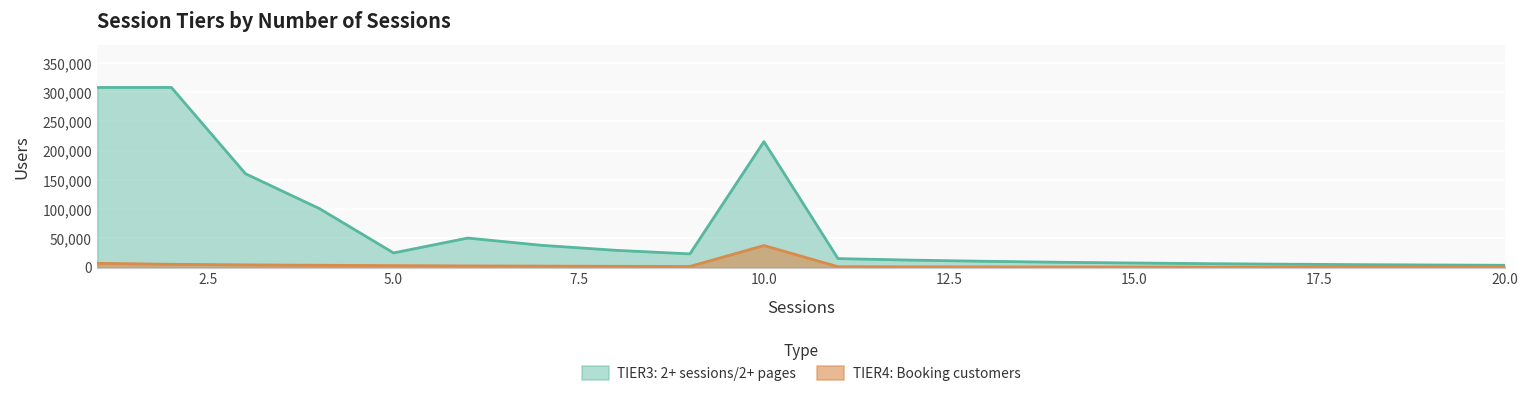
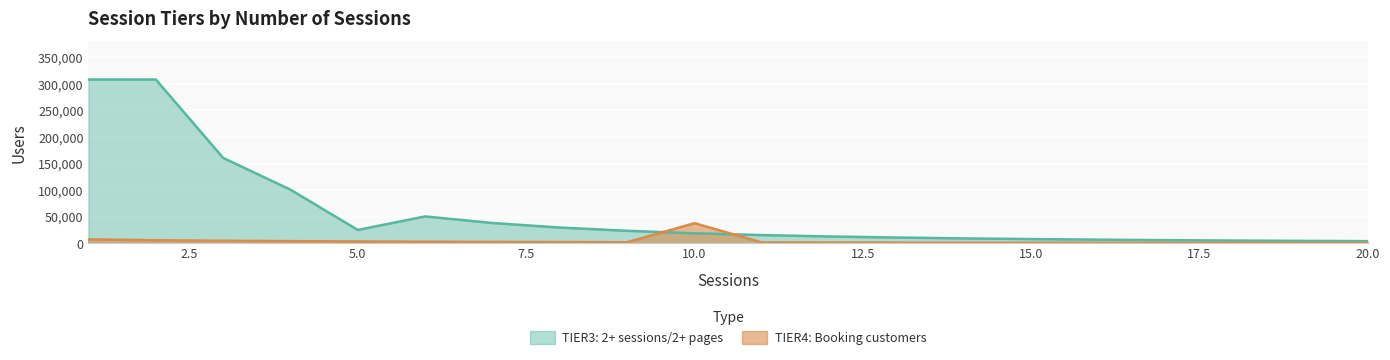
  {
    "TIER3: 2+ sessions/2+ pages": {
      "5.0": "30,000",
-     "10.0": "220,000",
+     "10.0": "20,000",
      "15.0": "10,000"
    },
    "TIER4: Booking customers": {
      "5.0": "0",
      "10.0": "40,000",
      "15.0": "0"
    }
  }
